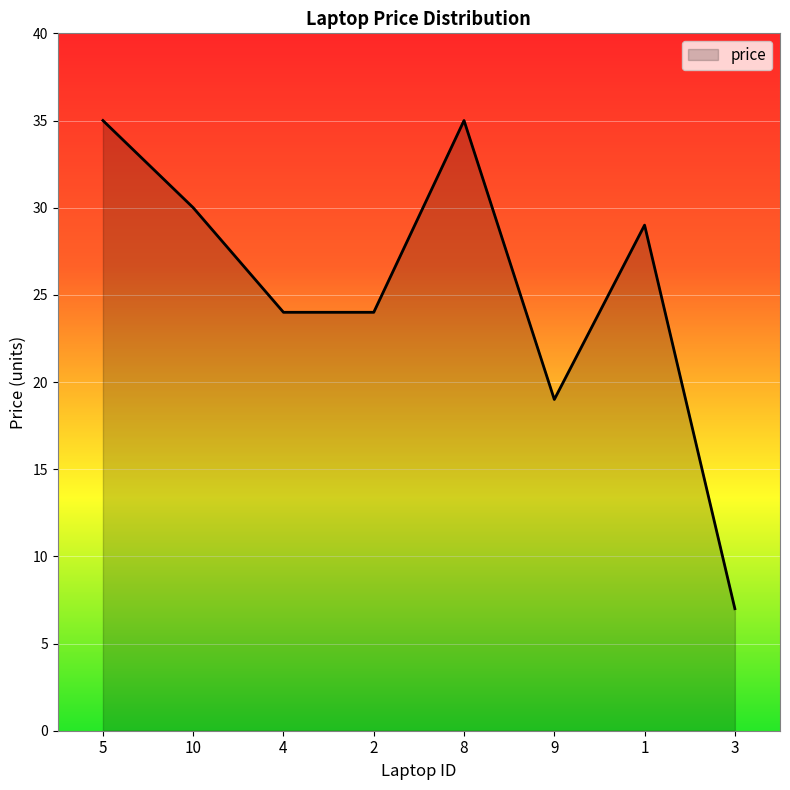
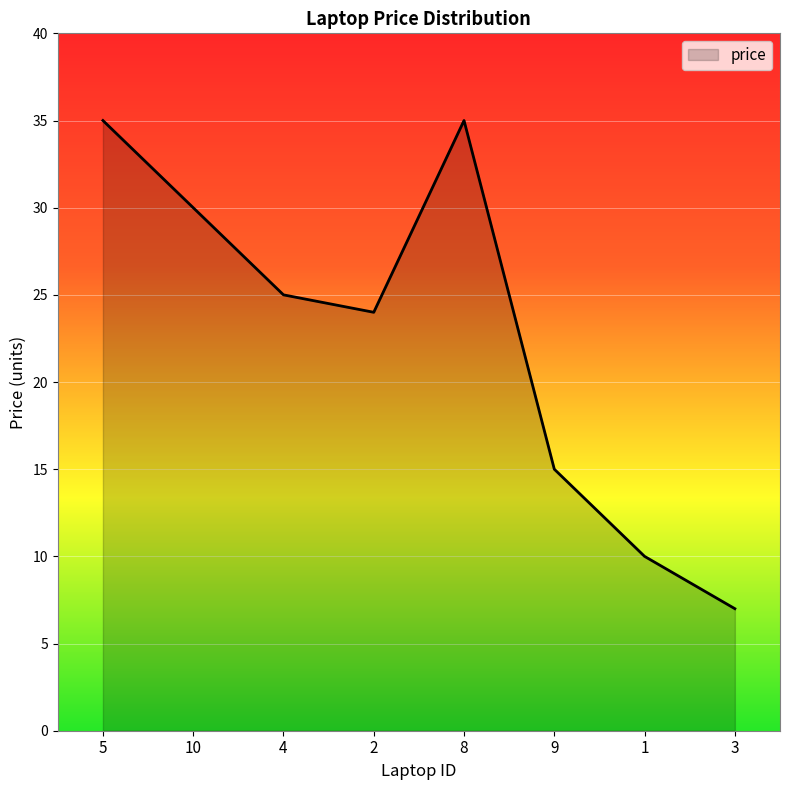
  {
    "5": 35,
    "10": 30,
-   "4": 24,
+   "4": 25,
    "2": 24,
    "8": 35,
-   "9": 19,
-   "1": 29,
+   "9": 15,
+   "1": 10,
    "3": 7
  }
